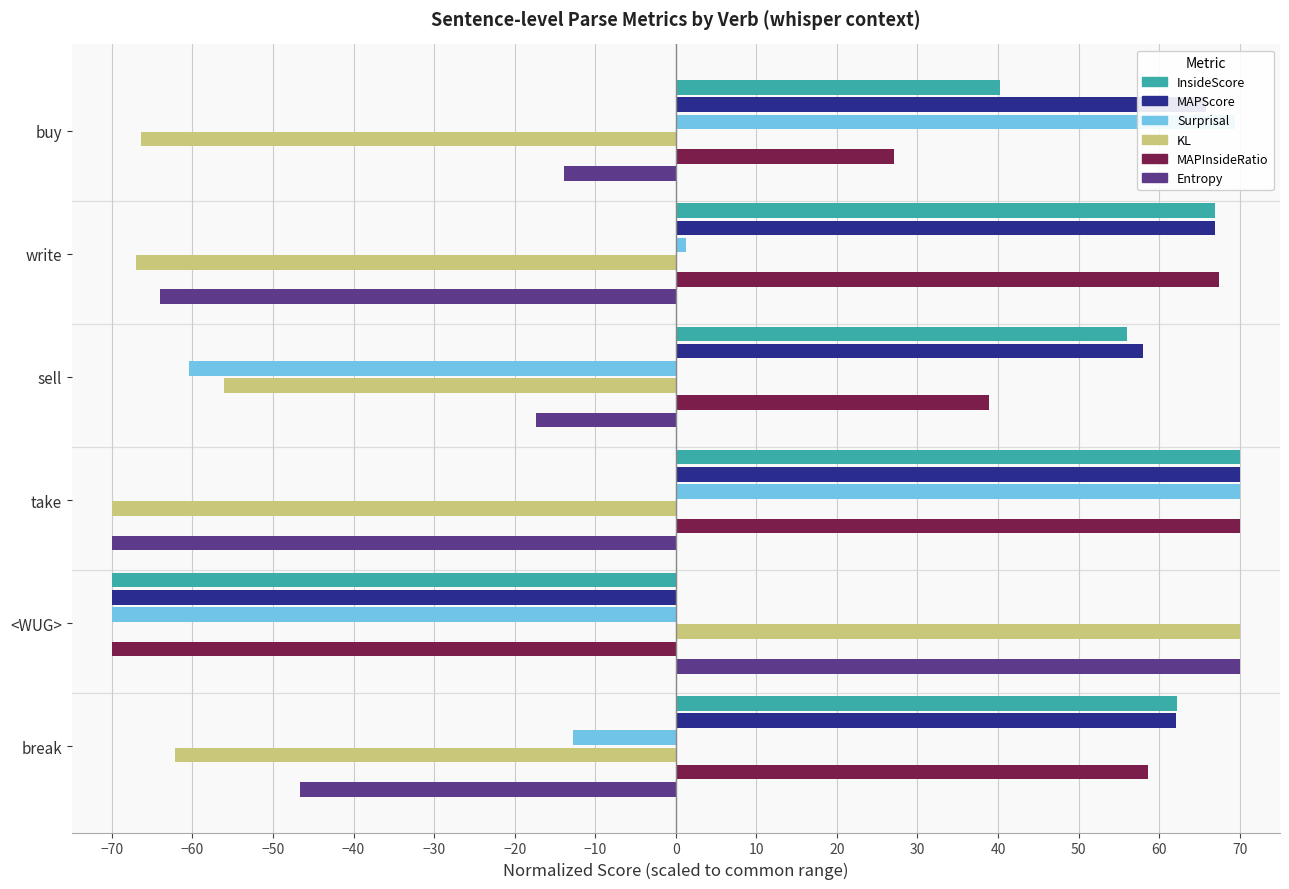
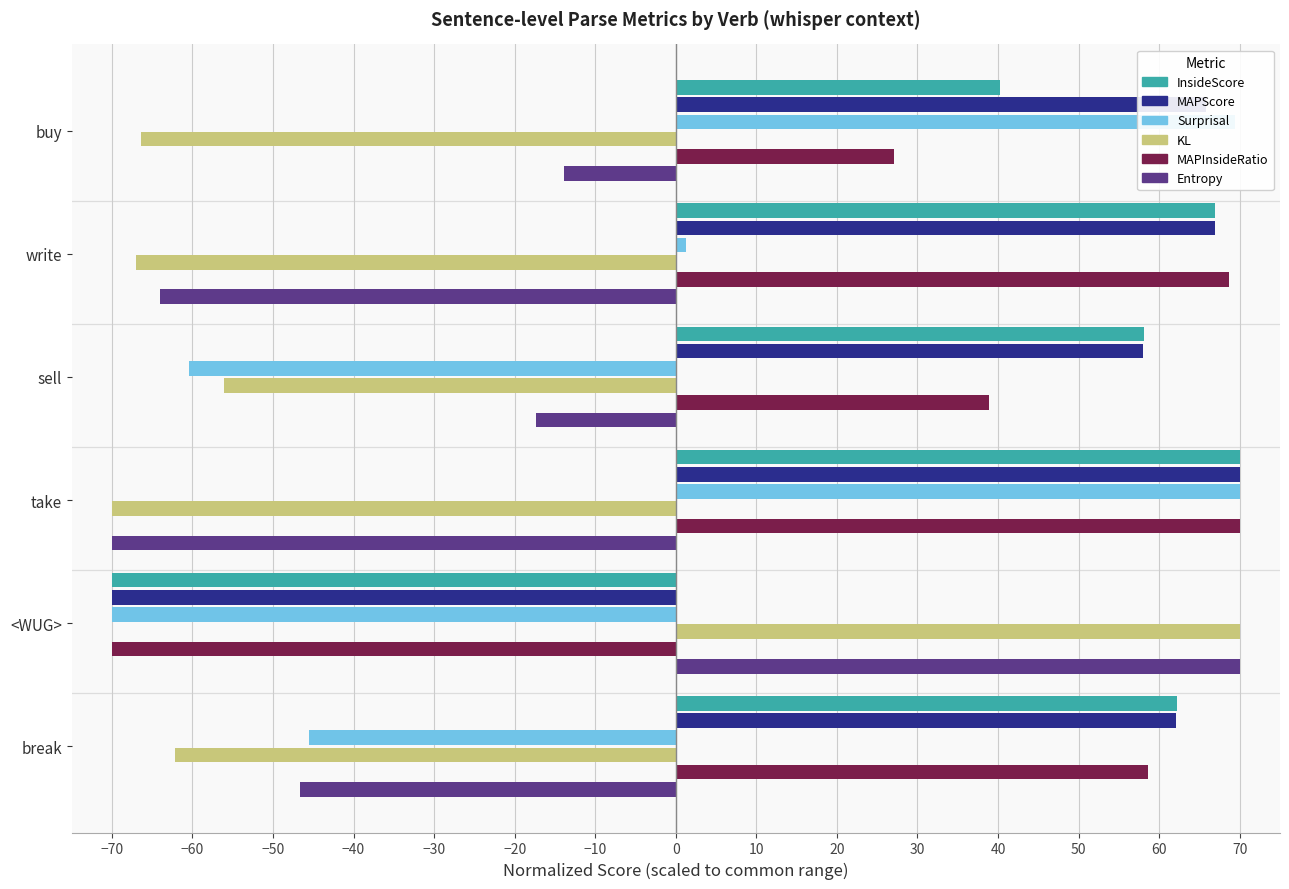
  {
    "InsideScore": {
      "buy": 40,
      "write": 67,
-     "sell": 56,
+     "sell": 58,
      "take": 70,
      "<WUG>": -70,
      "break": 62
    },
    "Surprisal": {
      "write": 1,
      "sell": -60,
      "take": 70,
      "<WUG>": -70,
-     "break": -13
+     "break": -46
    },
    "KL": {
      "buy": -66,
      "write": -67,
      "sell": -56,
      "take": -70,
      "<WUG>": 70,
      "break": -62
    },
    "MAPInsideRatio": {
      "buy": 27,
-     "write": 67,
+     "write": 69,
      "sell": 39,
      "take": 70,
      "<WUG>": -70,
      "break": 59
    }
  }
